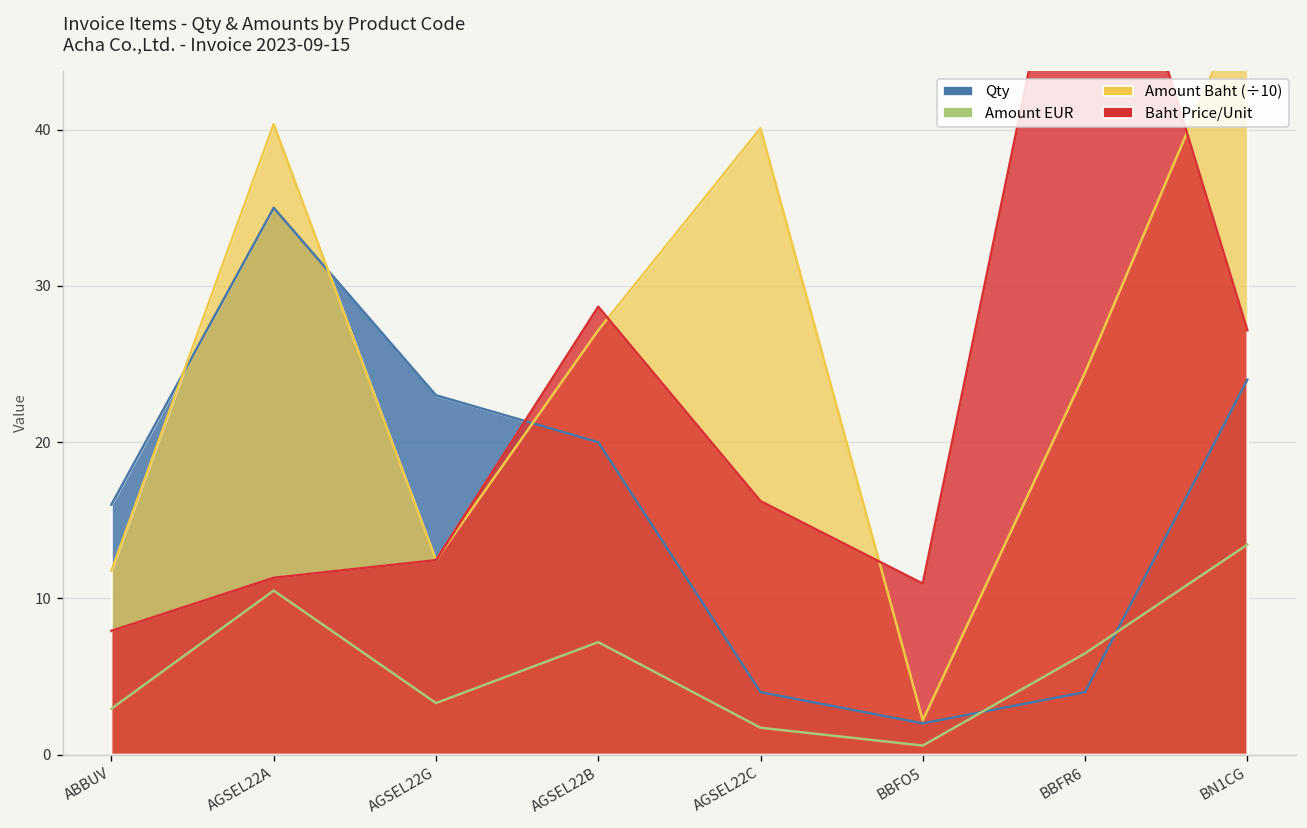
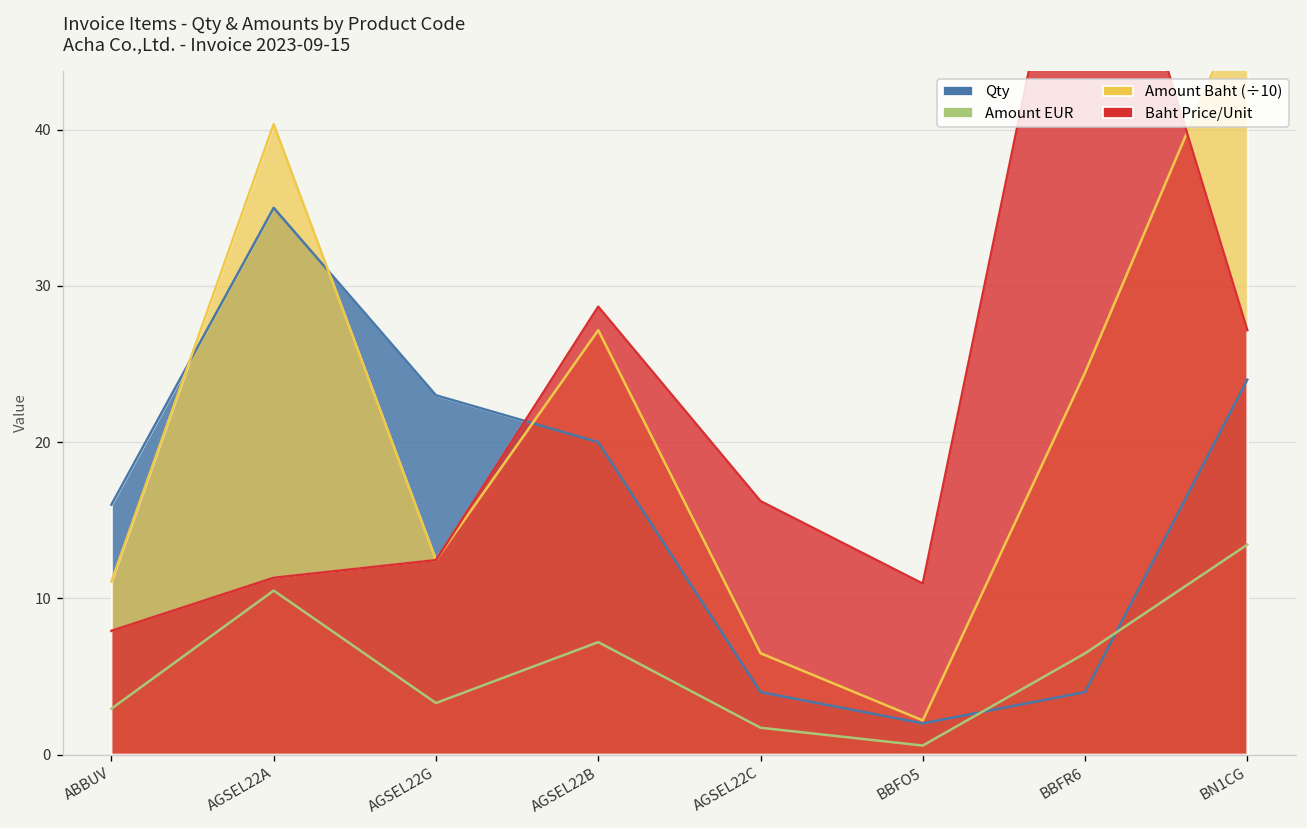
  {
    "Qty": {
      "ABBUV": 16.0,
      "AGSEL22A": 35.0,
      "AGSEL22G": 23.0,
      "AGSEL22B": 20.0,
      "AGSEL22C": 4.0,
      "BBFR6": 4.0,
      "BN1CG": 24.0
    },
    "Amount EUR": {
      "ABBUV": 2.9,
      "AGSEL22A": 10.5,
      "AGSEL22G": 3.3,
      "AGSEL22B": 7.2,
      "AGSEL22C": 1.7,
      "BBFO5": 0.6,
      "BBFR6": 6.5,
      "BN1CG": 13.4
    },
    "Amount Baht (÷10)": {
-     "ABBUV": 11.8,
+     "ABBUV": 11.1,
      "AGSEL22A": 40.4,
      "AGSEL22B": 27.2,
-     "AGSEL22C": 40.1,
+     "AGSEL22C": 6.5,
      "BBFR6": 24.4
    },
    "Baht Price/Unit": {
      "ABBUV": 7.9,
      "AGSEL22A": 11.3,
      "AGSEL22B": 28.7,
      "AGSEL22C": 16.2,
      "BBFO5": 10.9,
      "BN1CG": 27.2
    }
  }
